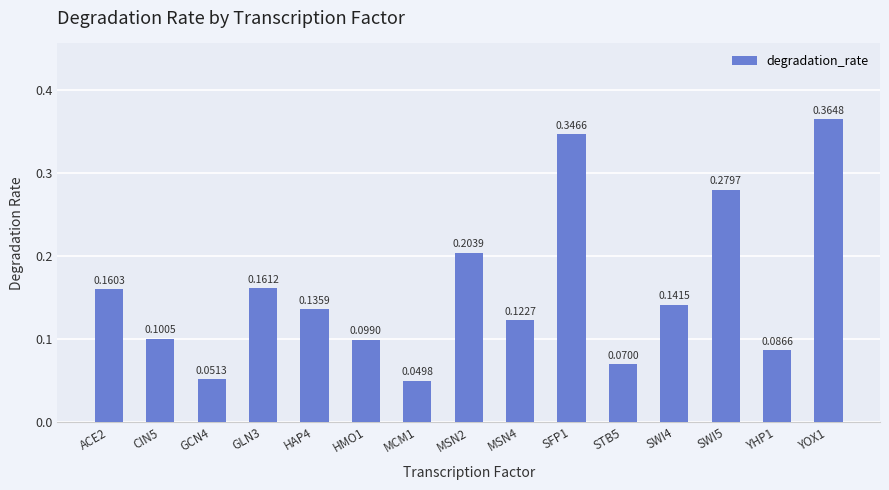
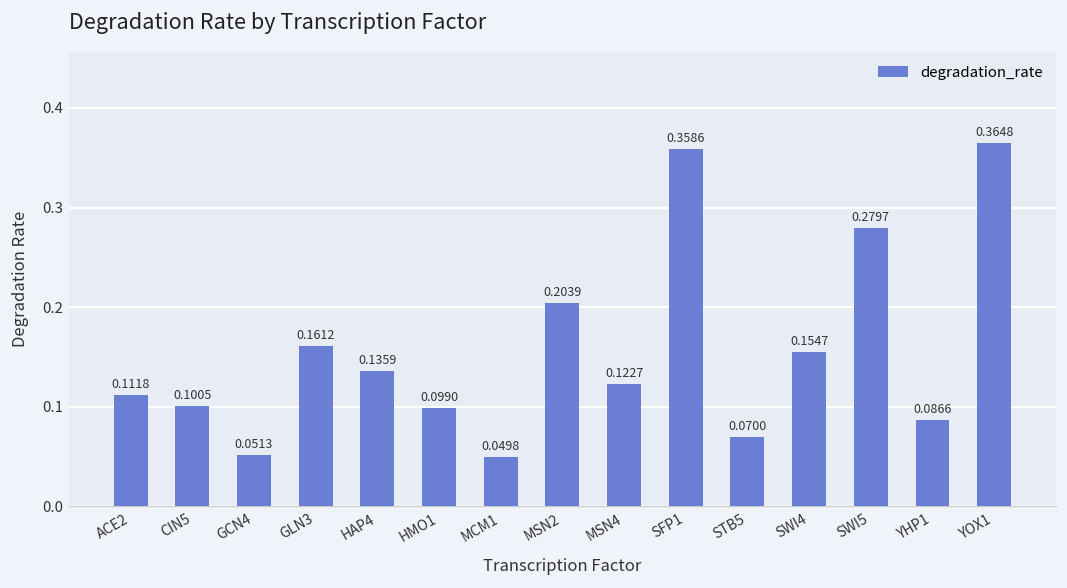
  {
-   "ACE2": 0.1603,
+   "ACE2": 0.1118,
    "CIN5": 0.1005,
    "GCN4": 0.0513,
    "GLN3": 0.1612,
    "HAP4": 0.1359,
    "HMO1": 0.0990,
    "MCM1": 0.0498,
    "MSN2": 0.2039,
    "MSN4": 0.1227,
-   "SFP1": 0.3466,
+   "SFP1": 0.3586,
    "STB5": 0.0700,
-   "SWI4": 0.1415,
+   "SWI4": 0.1547,
    "SWI5": 0.2797,
    "YHP1": 0.0866,
    "YOX1": 0.3648
  }
